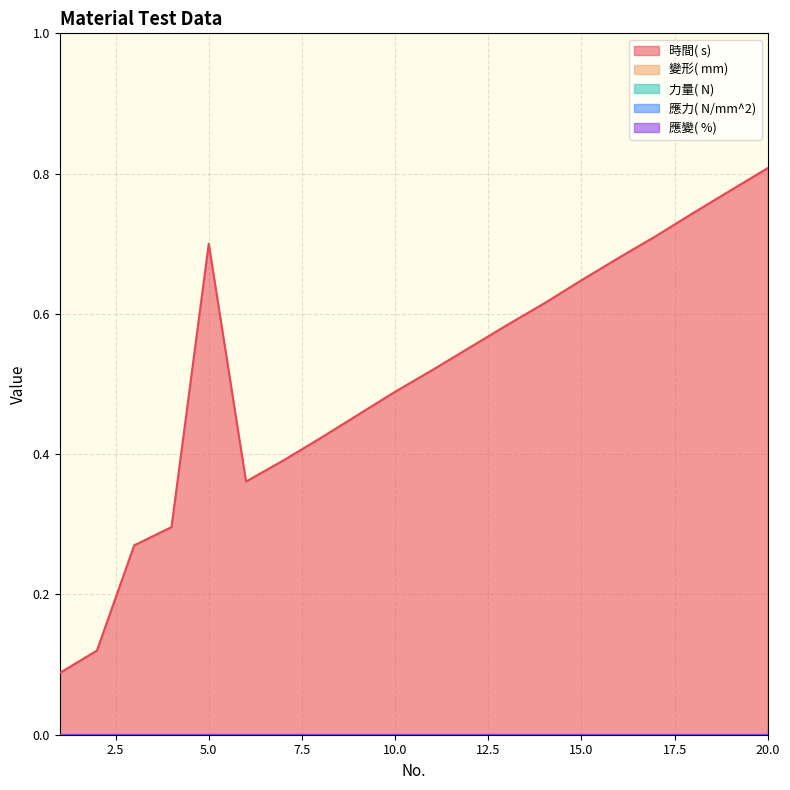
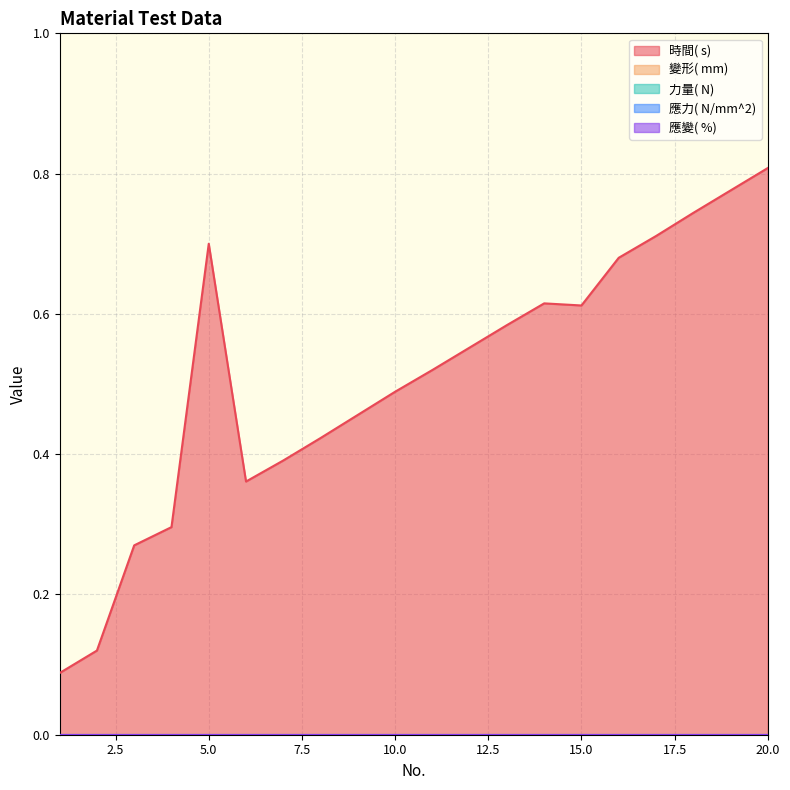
  {
    "時間( s)": {
      "5.0": 0.70,
      "10.0": 0.49,
-     "15.0": 0.65,
+     "15.0": 0.61,
      "20.0": 0.81
    },
    "應變( %)": {
      "5.0": 0.00,
      "10.0": 0.00,
      "15.0": 0.00,
      "20.0": 0.00
    }
  }
